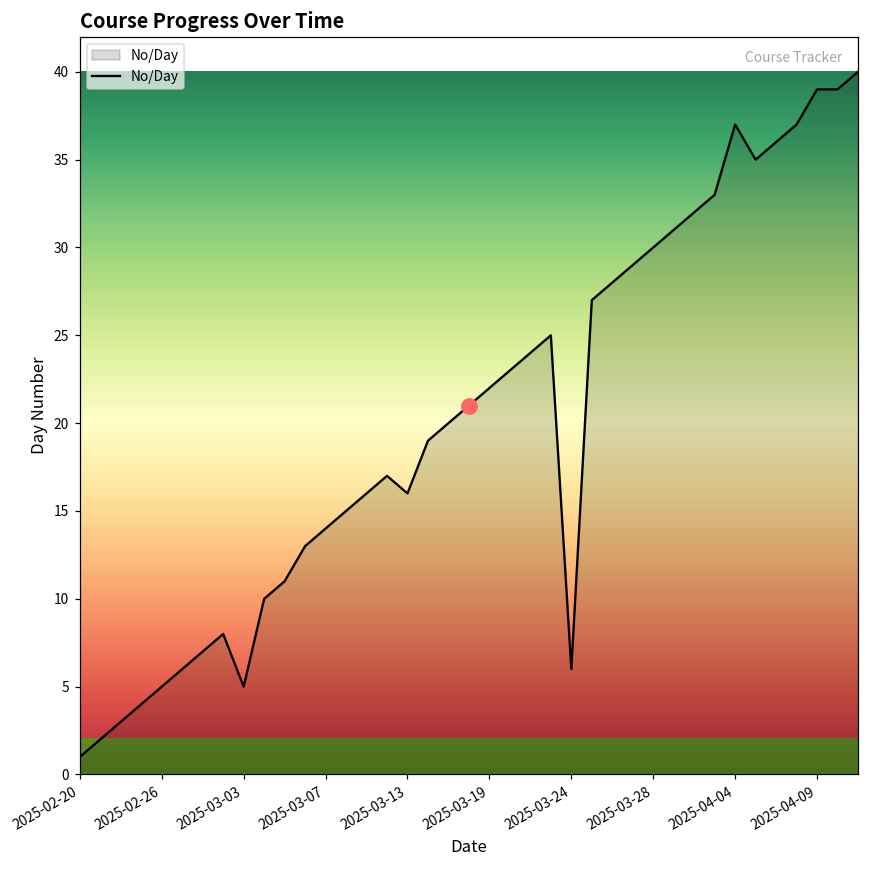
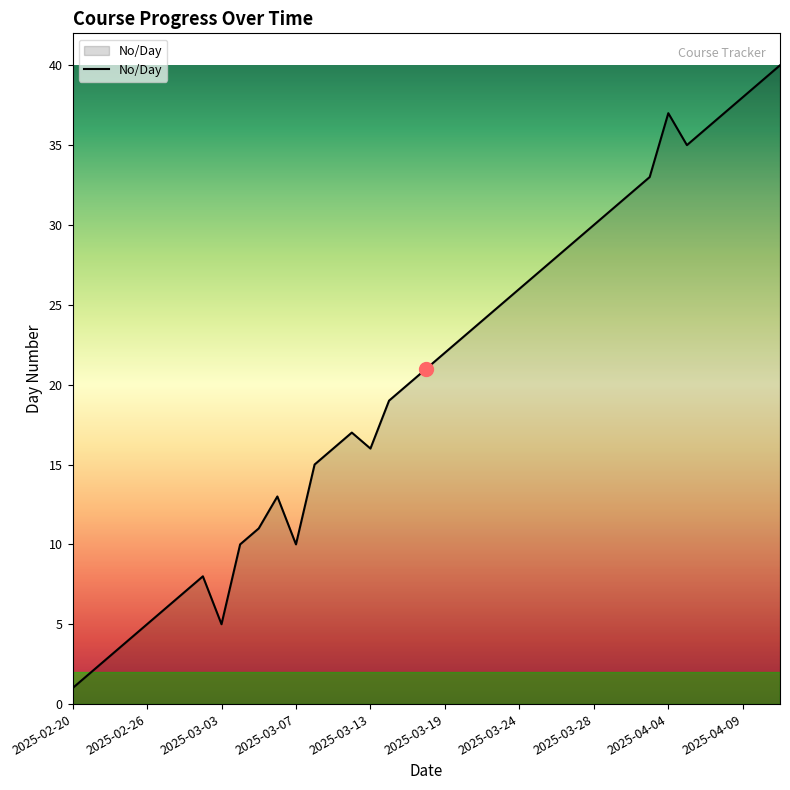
  {
    "No/Day": {
      "2025-02-26": 5,
      "2025-03-03": 5,
-     "2025-03-07": 14,
+     "2025-03-07": 10,
      "2025-03-13": 16,
-     "2025-03-24": 6,
+     "2025-03-24": 26,
      "2025-03-28": 30,
      "2025-04-04": 37,
-     "2025-04-09": 39
+     "2025-04-09": 38
    }
  }
